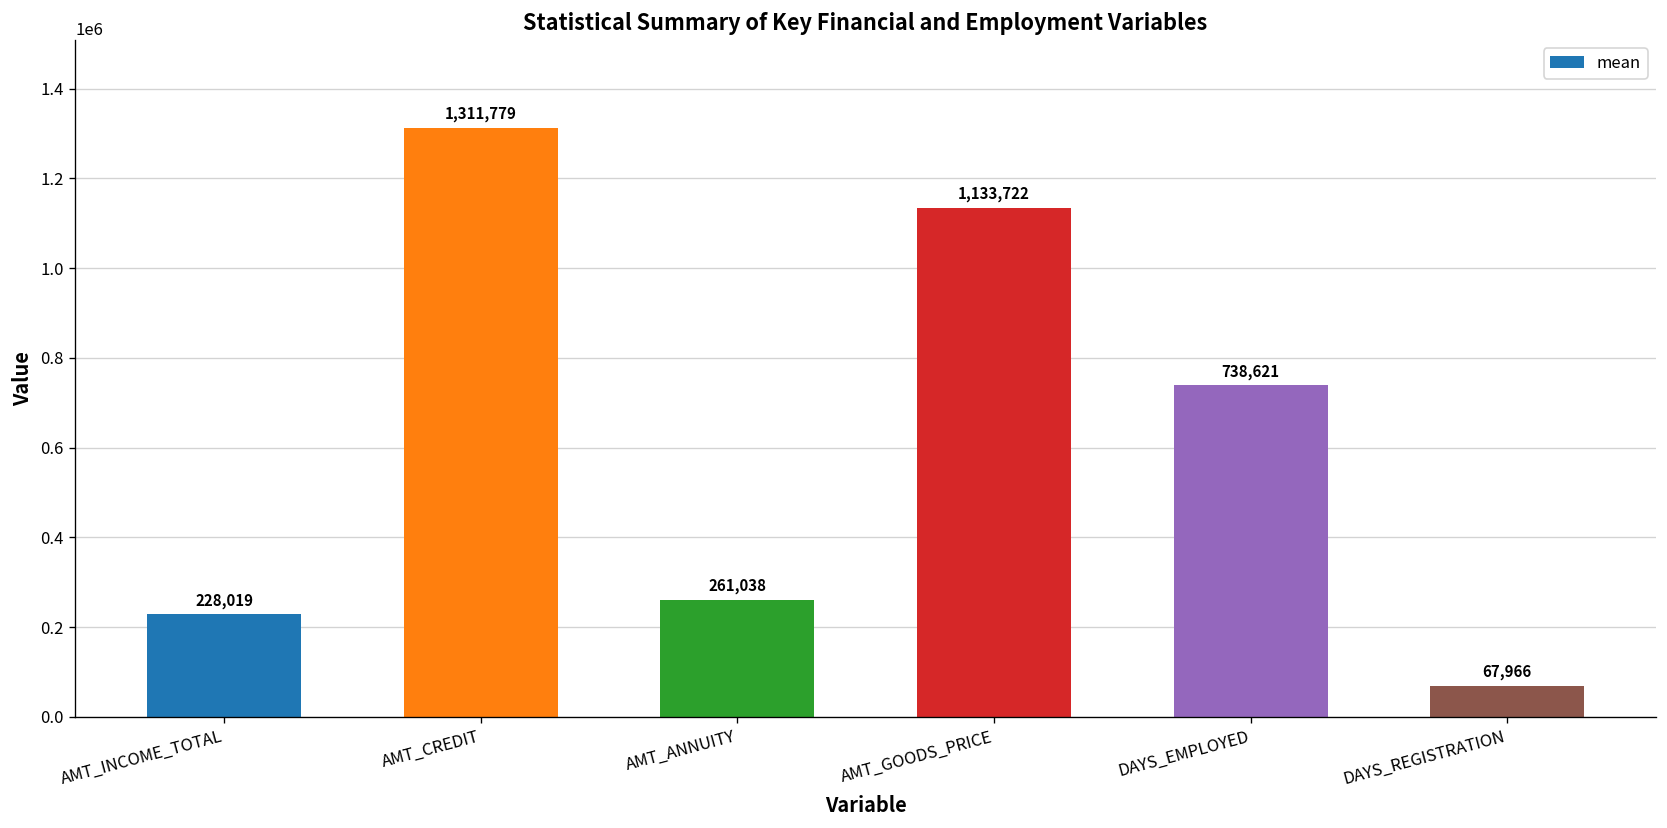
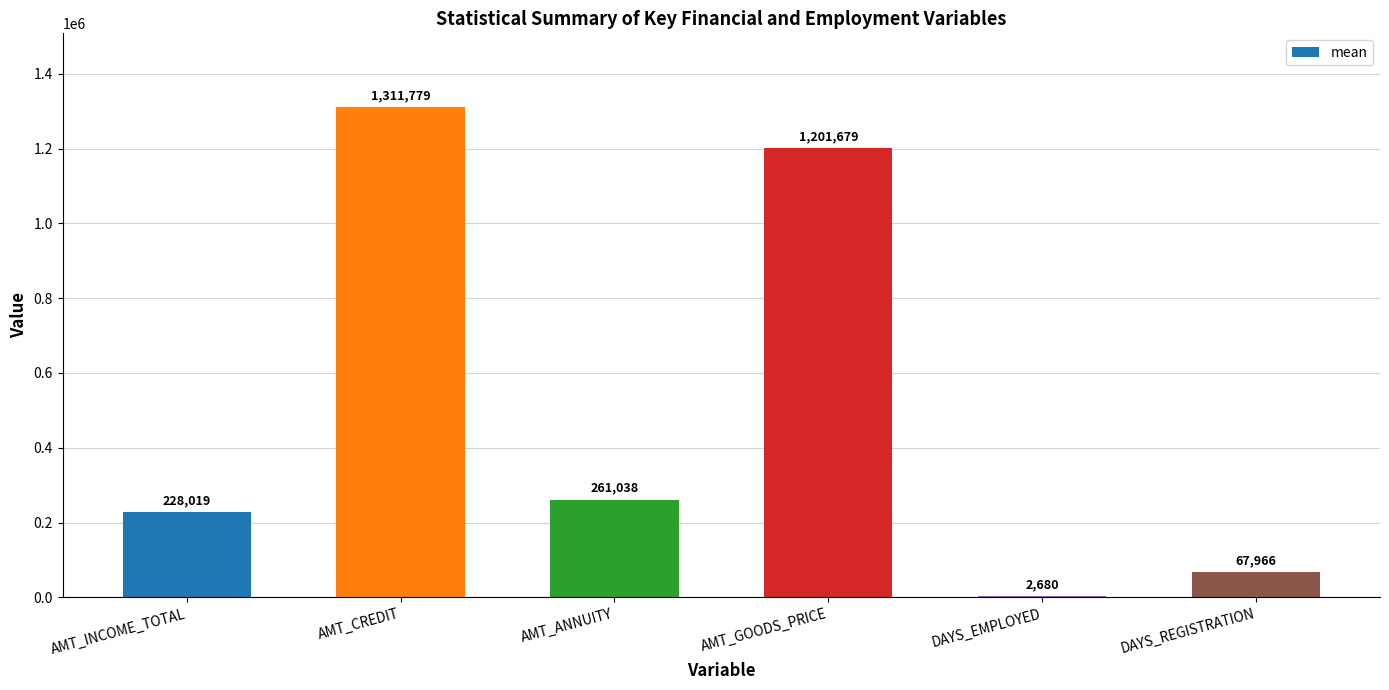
  {
    "AMT_INCOME_TOTAL": "228,019",
    "AMT_CREDIT": "1,311,779",
    "AMT_ANNUITY": "261,038",
-   "AMT_GOODS_PRICE": "1,133,722",
-   "DAYS_EMPLOYED": "738,621",
+   "AMT_GOODS_PRICE": "1,201,679",
+   "DAYS_EMPLOYED": "2,680",
    "DAYS_REGISTRATION": "67,966"
  }
